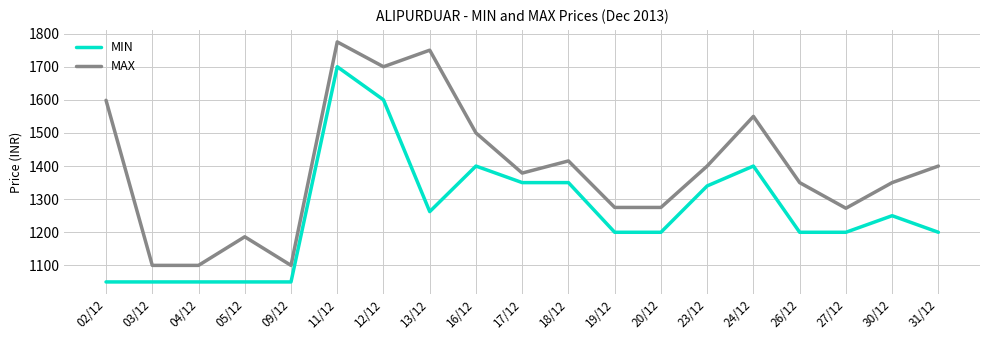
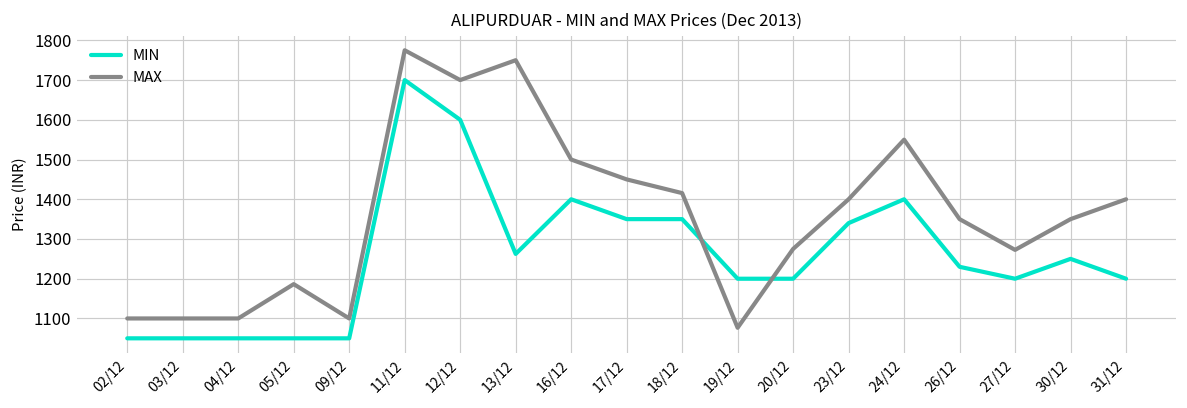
  {
    "MIN": {
      "02/12": 1050,
      "03/12": 1050,
      "04/12": 1050,
      "05/12": 1050,
      "09/12": 1050,
      "11/12": 1700,
      "12/12": 1600,
      "13/12": 1260,
      "16/12": 1400,
      "17/12": 1350,
      "18/12": 1350,
      "19/12": 1200,
      "20/12": 1200,
      "23/12": 1340,
      "24/12": 1400,
-     "26/12": 1200,
+     "26/12": 1230,
      "27/12": 1200,
      "30/12": 1250,
      "31/12": 1200
    },
    "MAX": {
-     "02/12": 1600,
+     "02/12": 1100,
      "03/12": 1100,
      "04/12": 1100,
      "05/12": 1190,
      "09/12": 1100,
      "11/12": 1780,
      "12/12": 1700,
      "13/12": 1750,
      "16/12": 1500,
-     "17/12": 1380,
+     "17/12": 1450,
      "18/12": 1420,
-     "19/12": 1280,
+     "19/12": 1080,
      "20/12": 1280,
      "23/12": 1400,
      "24/12": 1550,
      "26/12": 1350,
      "27/12": 1270,
      "30/12": 1350,
      "31/12": 1400
    }
  }
